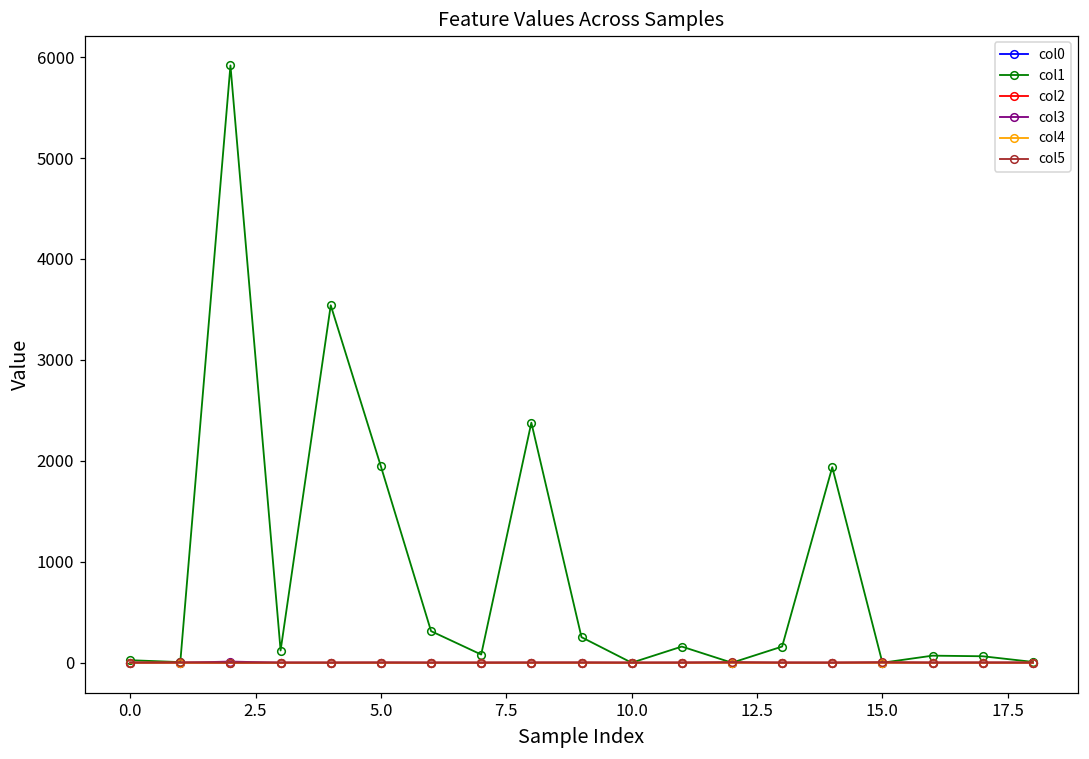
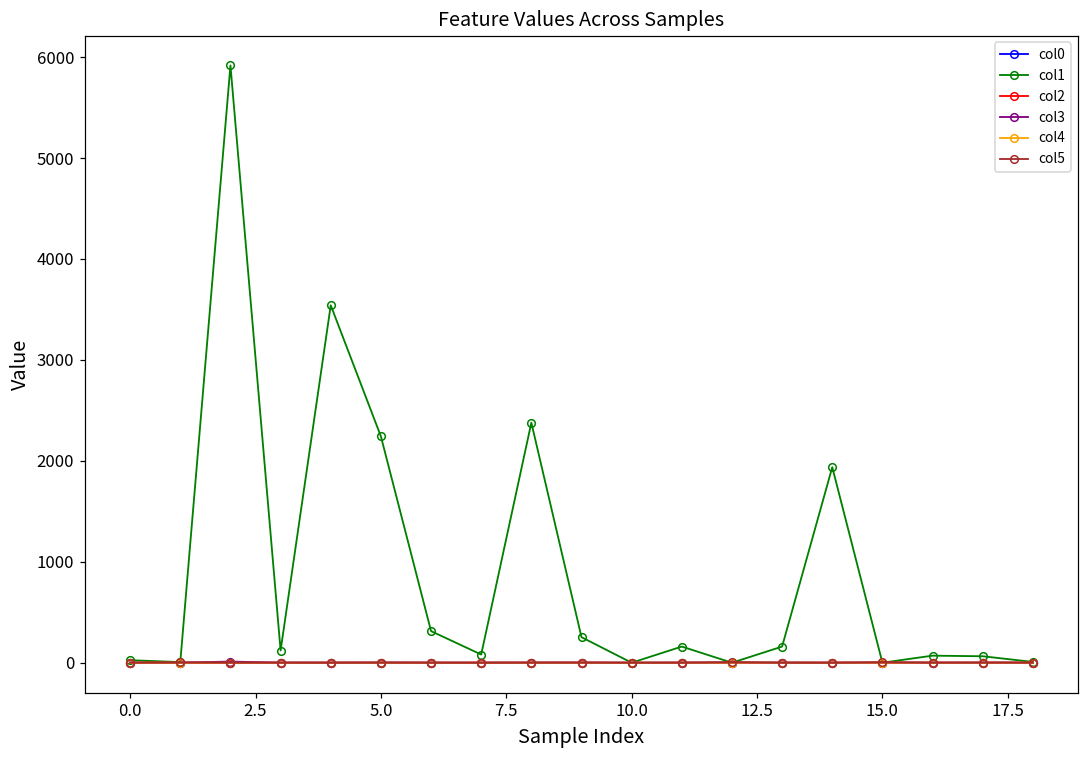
  {
    "col1": {
-     "5.0": 1900
+     "5.0": 2200
    }
  }
